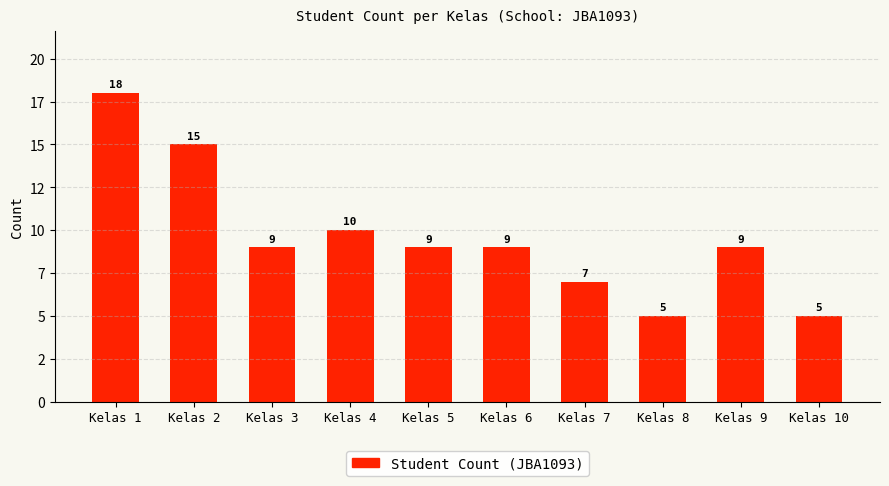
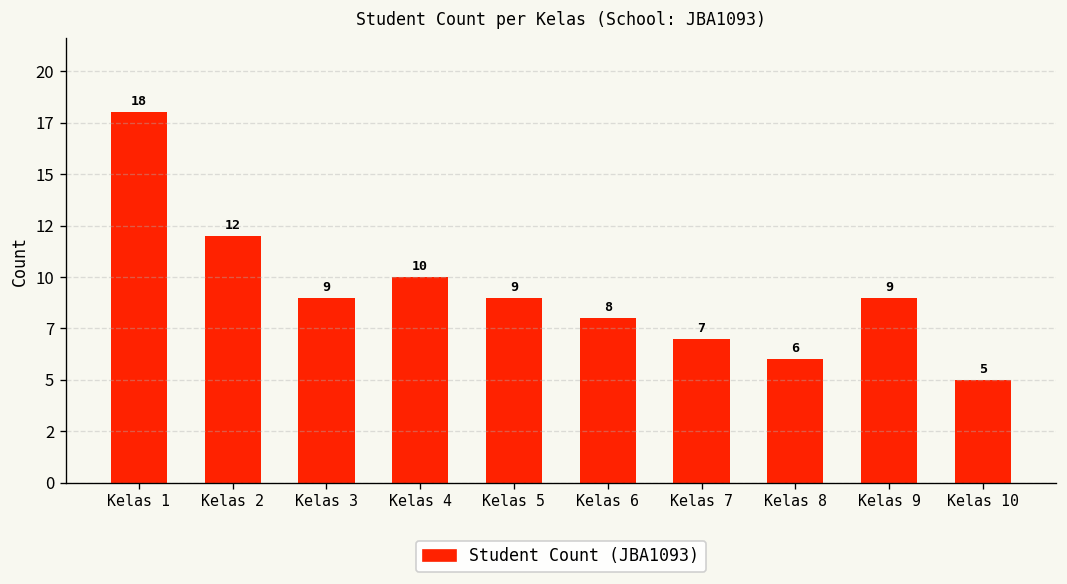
  {
    "Kelas 1": 18,
-   "Kelas 2": 15,
+   "Kelas 2": 12,
    "Kelas 3": 9,
    "Kelas 4": 10,
    "Kelas 5": 9,
-   "Kelas 6": 9,
+   "Kelas 6": 8,
    "Kelas 7": 7,
-   "Kelas 8": 5,
+   "Kelas 8": 6,
    "Kelas 9": 9,
    "Kelas 10": 5
  }
